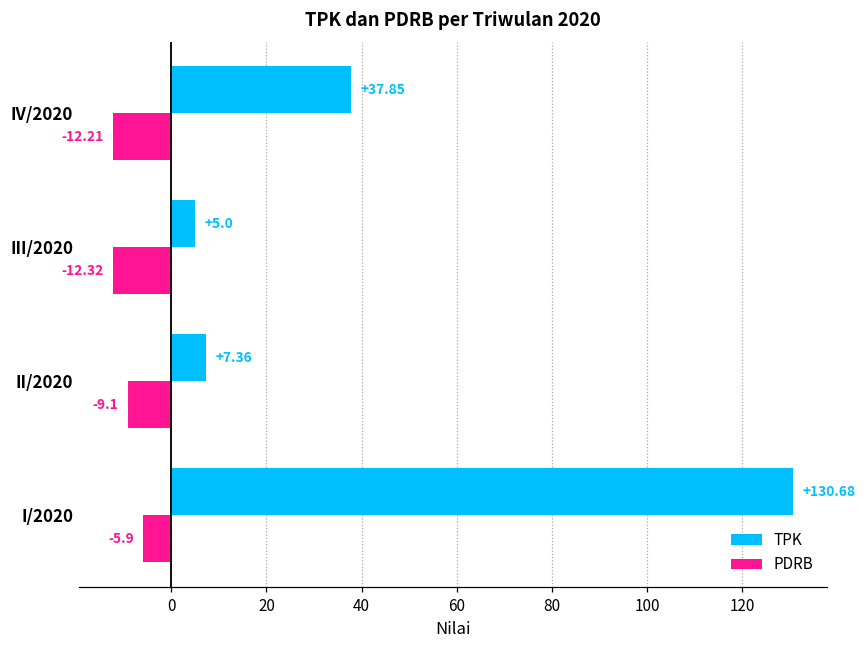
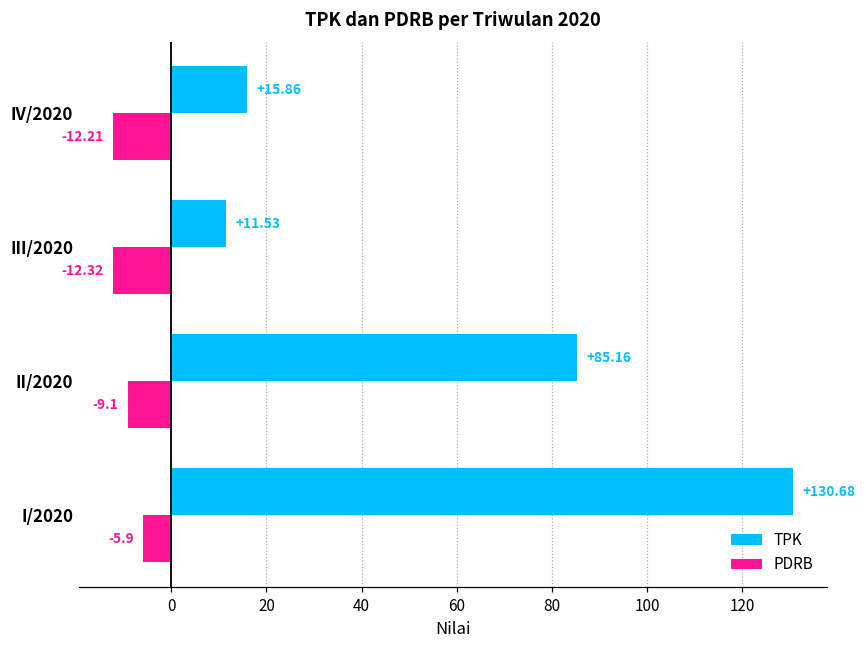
  {
    "TPK": {
-     "IV/2020": "+37.85",
-     "III/2020": "+5.0",
-     "II/2020": "+7.36",
+     "IV/2020": "+15.86",
+     "III/2020": "+11.53",
+     "II/2020": "+85.16",
      "I/2020": "+130.68"
    },
    "PDRB": {
      "IV/2020": "-12.21",
      "III/2020": "-12.32",
      "II/2020": "-9.1",
      "I/2020": "-5.9"
    }
  }
